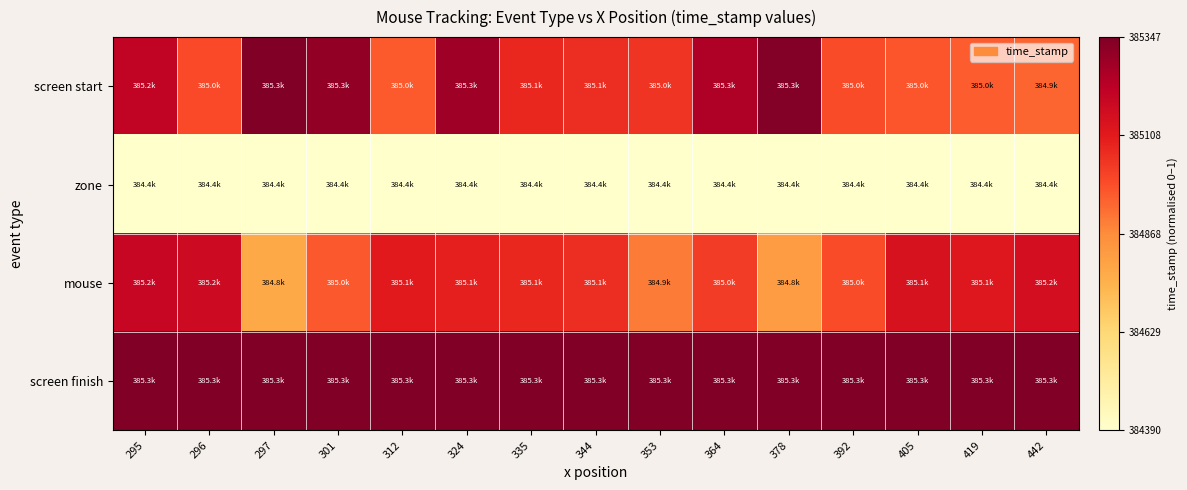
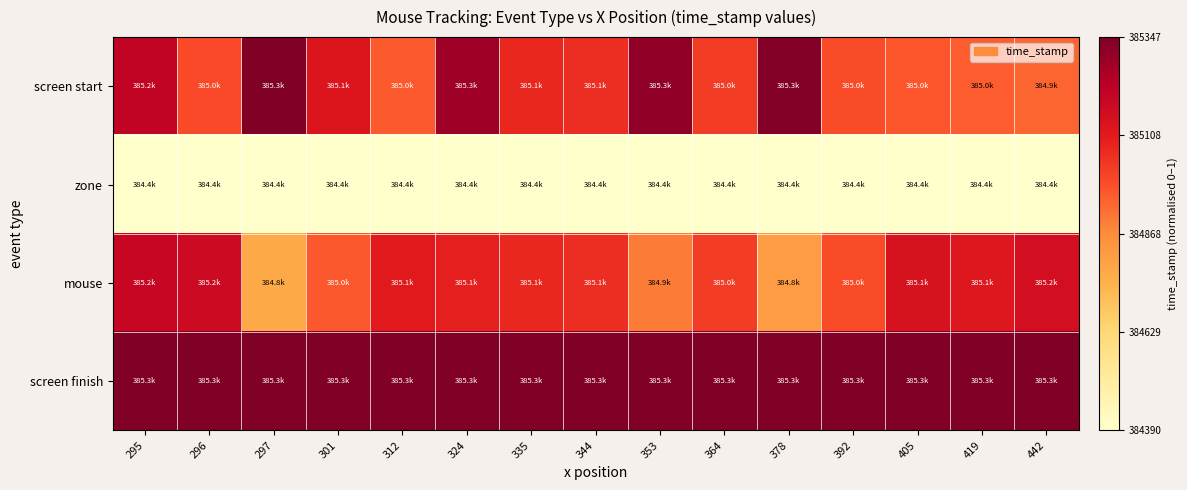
  {
    "screen start": {
      "295": "385.2k",
      "296": "385.0k",
      "297": "385.3k",
-     "301": "385.3k",
+     "301": "385.1k",
      "312": "385.0k",
      "324": "385.3k",
      "335": "385.1k",
      "344": "385.1k",
-     "353": "385.0k",
-     "364": "385.3k",
+     "353": "385.3k",
+     "364": "385.0k",
      "378": "385.3k",
      "392": "385.0k",
      "405": "385.0k",
      "419": "385.0k",
      "442": "384.9k"
    },
    "zone": {
      "295": "384.4k",
      "296": "384.4k",
      "297": "384.4k",
      "301": "384.4k",
      "312": "384.4k",
      "324": "384.4k",
      "335": "384.4k",
      "344": "384.4k",
      "353": "384.4k",
      "364": "384.4k",
      "378": "384.4k",
      "392": "384.4k",
      "405": "384.4k",
      "419": "384.4k",
      "442": "384.4k"
    },
    "mouse": {
      "295": "385.2k",
      "296": "385.2k",
      "297": "384.8k",
      "301": "385.0k",
      "312": "385.1k",
      "324": "385.1k",
      "335": "385.1k",
      "344": "385.1k",
      "353": "384.9k",
      "364": "385.0k",
      "378": "384.8k",
      "392": "385.0k",
      "405": "385.1k",
      "419": "385.1k",
      "442": "385.2k"
    },
    "screen finish": {
      "295": "385.3k",
      "296": "385.3k",
      "297": "385.3k",
      "301": "385.3k",
      "312": "385.3k",
      "324": "385.3k",
      "335": "385.3k",
      "344": "385.3k",
      "353": "385.3k",
      "364": "385.3k",
      "378": "385.3k",
      "392": "385.3k",
      "405": "385.3k",
      "419": "385.3k",
      "442": "385.3k"
    }
  }
